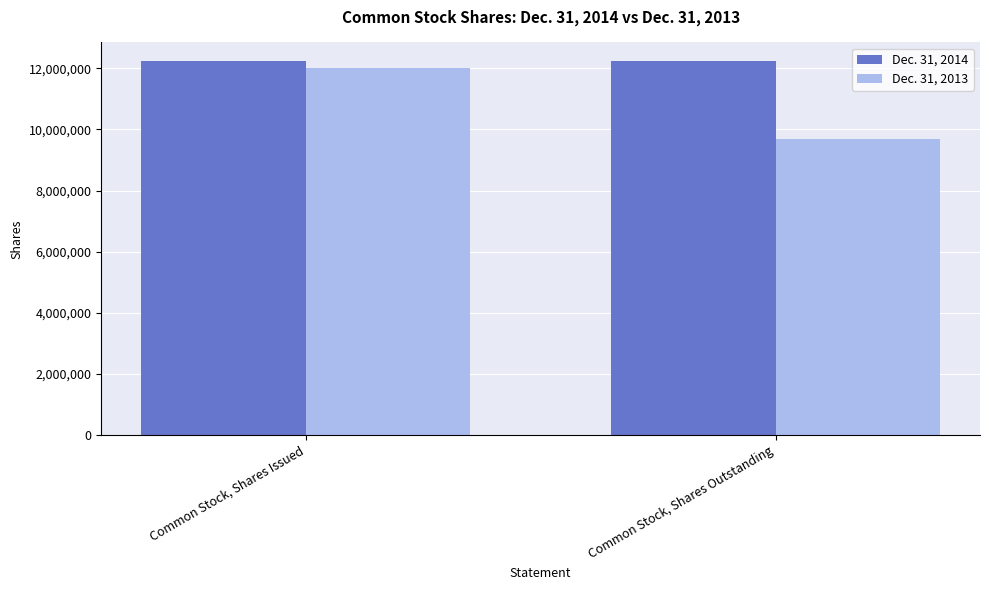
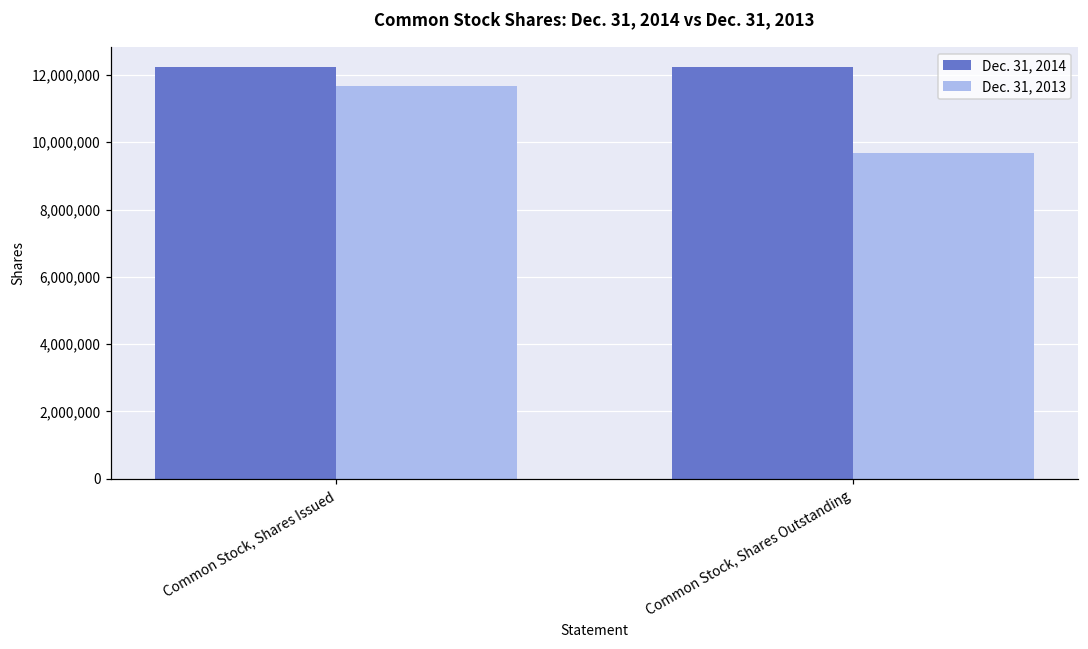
  {
    "Dec. 31, 2014": {
      "Common Stock, Shares Issued": "12,200,000",
      "Common Stock, Shares Outstanding": "12,200,000"
    },
    "Dec. 31, 2013": {
-     "Common Stock, Shares Issued": "12,000,000",
+     "Common Stock, Shares Issued": "11,700,000",
      "Common Stock, Shares Outstanding": "9,700,000"
    }
  }
